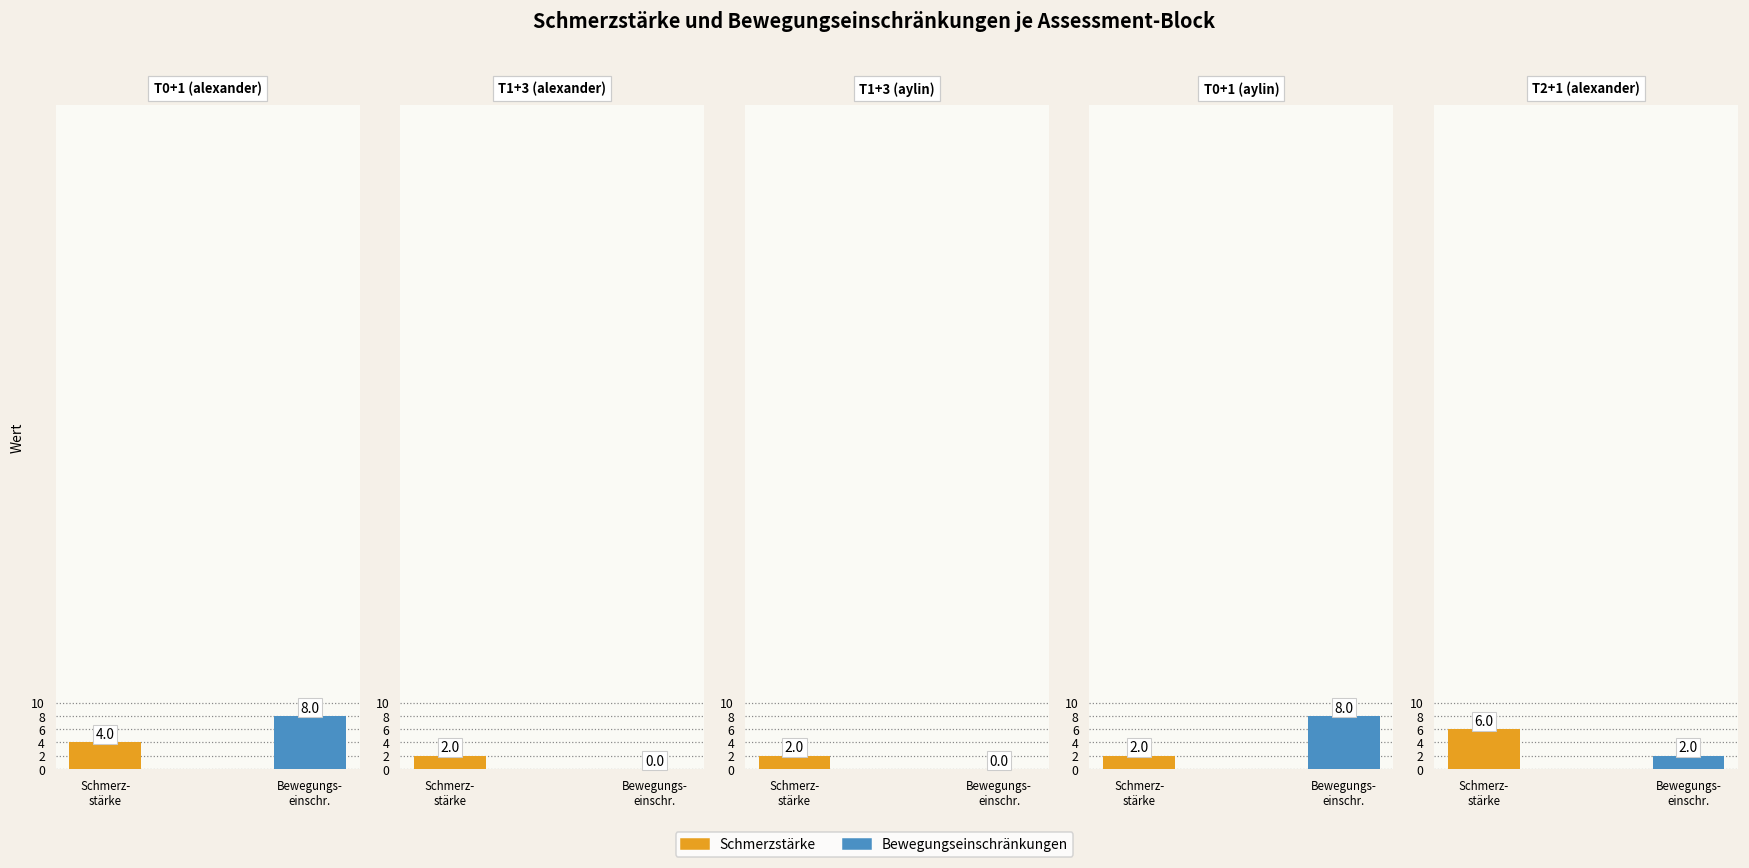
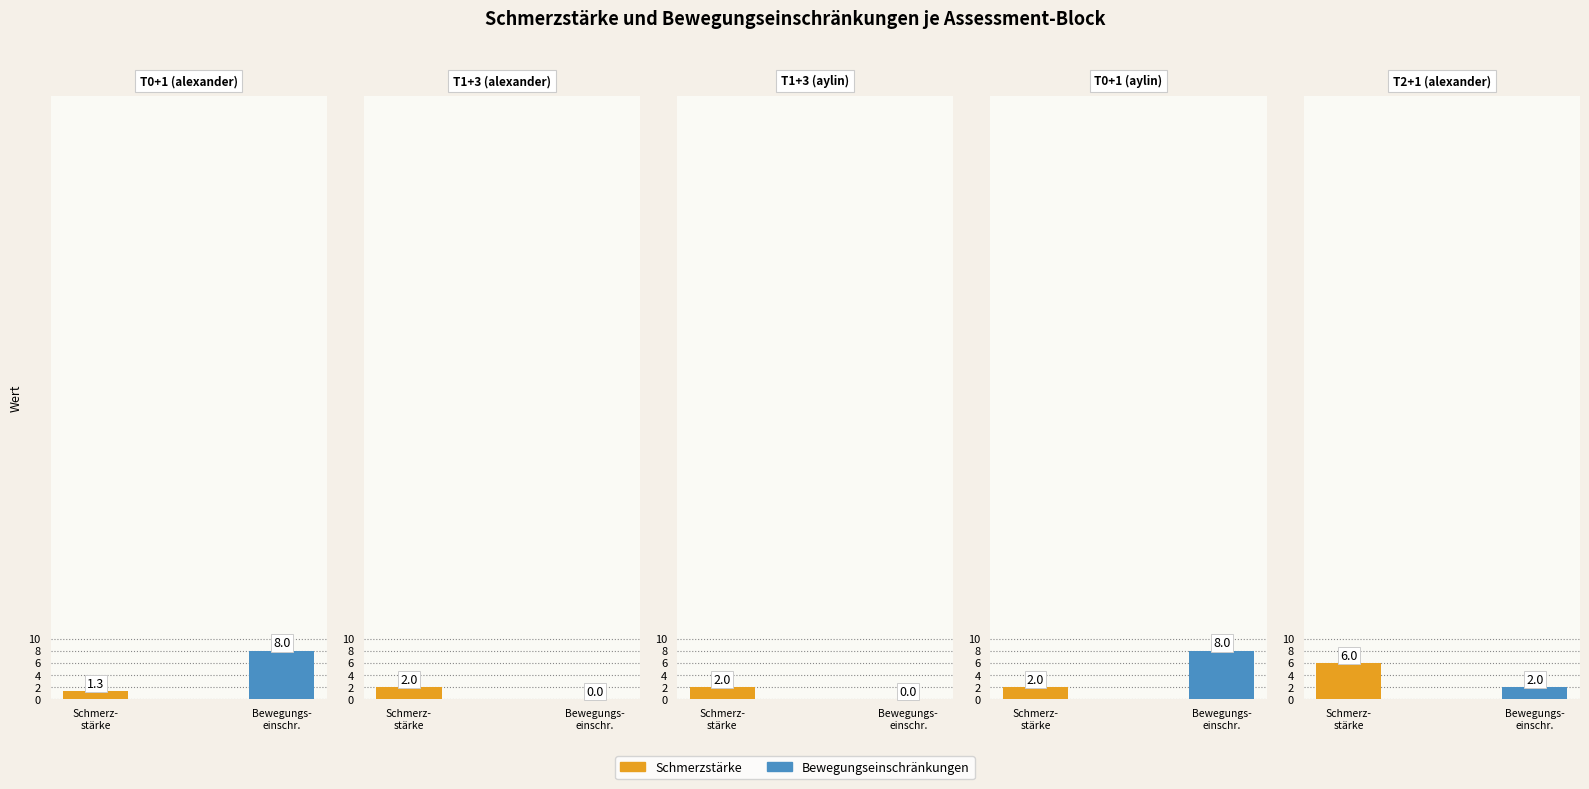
  {
    "T0+1 (alexander)": {
-     "Schmerz- stärke": 4.0
+     "Schmerz- stärke": 1.3
    }
  }
